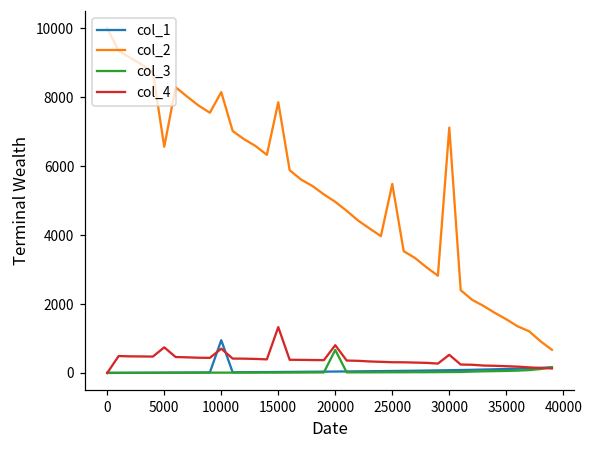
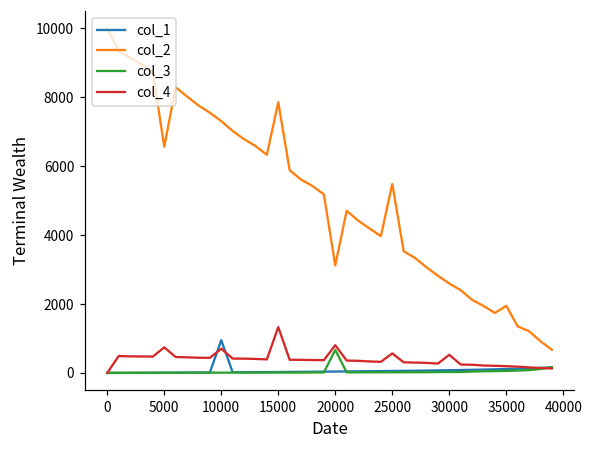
  {
    "col_1": {
      "10000": 1000,
      "20000": 0
    },
    "col_2": {
      "5000": 6600,
-     "10000": 8100,
+     "10000": 7300,
      "15000": 7900,
-     "20000": 5000,
+     "20000": 3100,
      "25000": 5500,
-     "30000": 7100,
-     "35000": 1600
+     "30000": 2600,
+     "35000": 1900
    },
    "col_3": {
      "10000": 0,
      "20000": 700
    },
    "col_4": {
      "5000": 700,
      "10000": 700,
      "15000": 1300,
      "20000": 800,
-     "25000": 300,
+     "25000": 600,
      "30000": 500,
      "35000": 200
    }
  }
